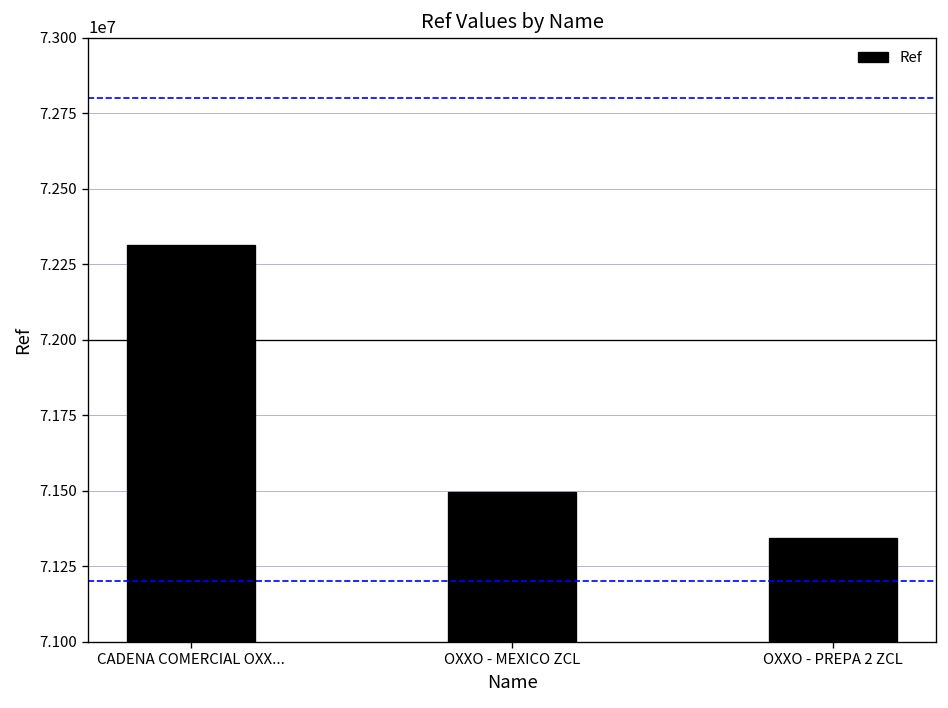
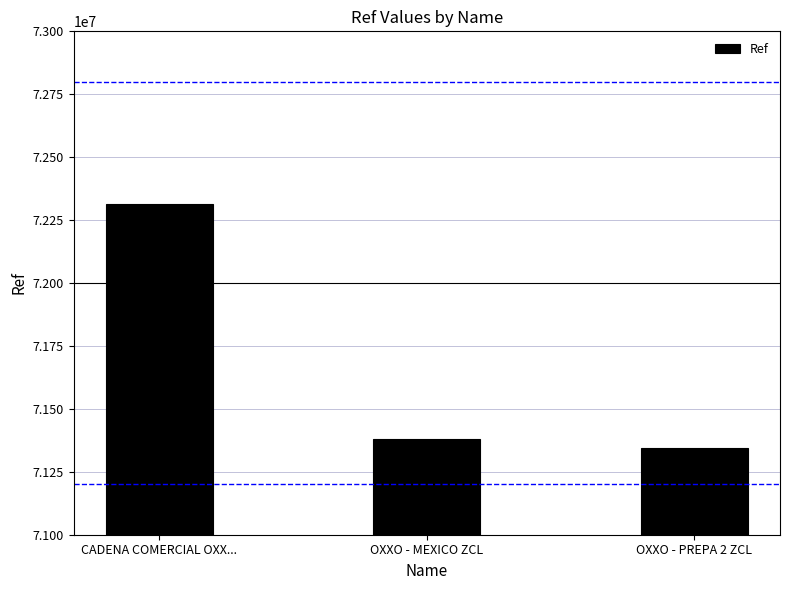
  {
    "CADENA COMERCIAL OXX...": 72310000,
-   "OXXO - MEXICO ZCL": 71500000,
+   "OXXO - MEXICO ZCL": 71380000,
    "OXXO - PREPA 2 ZCL": 71340000
  }
